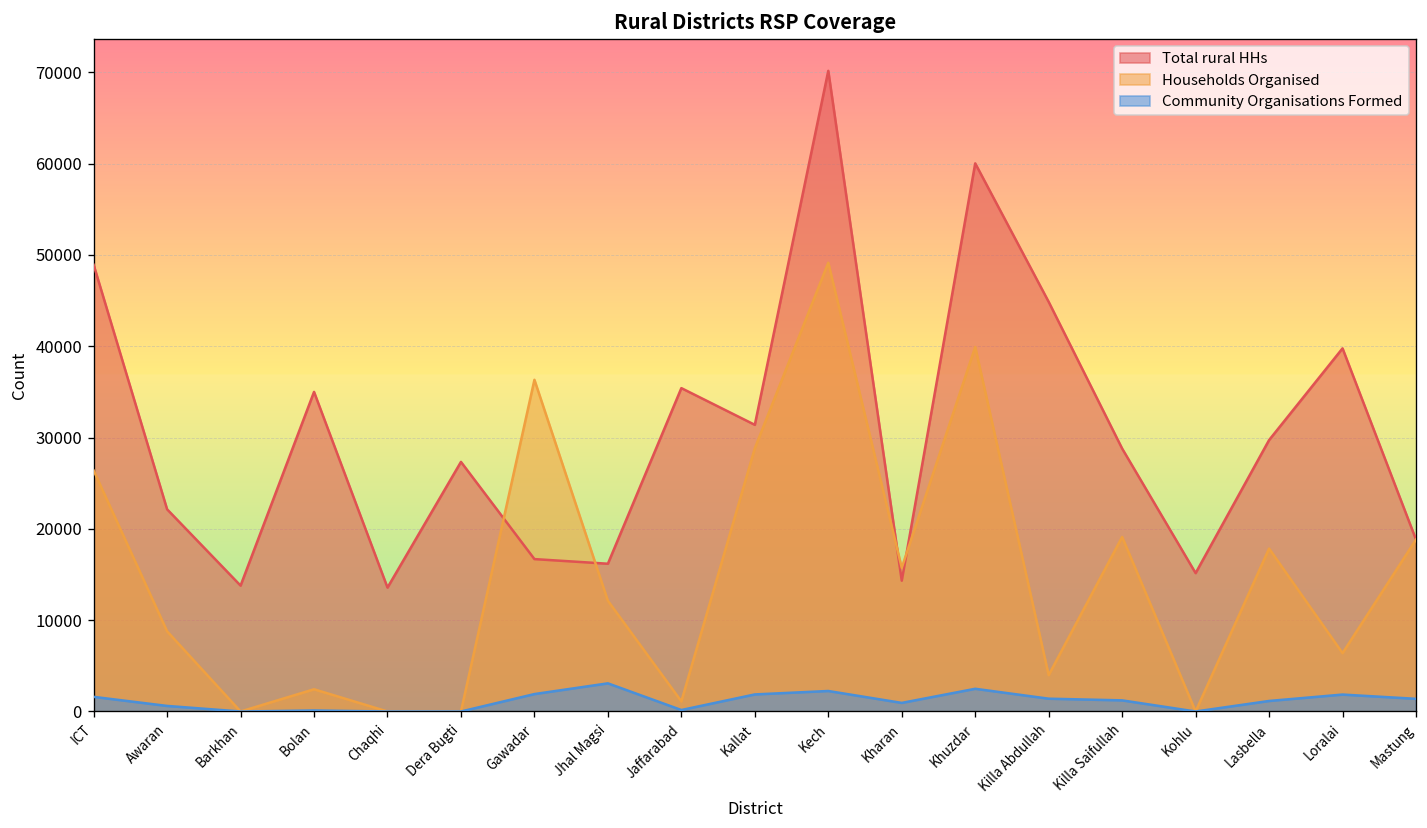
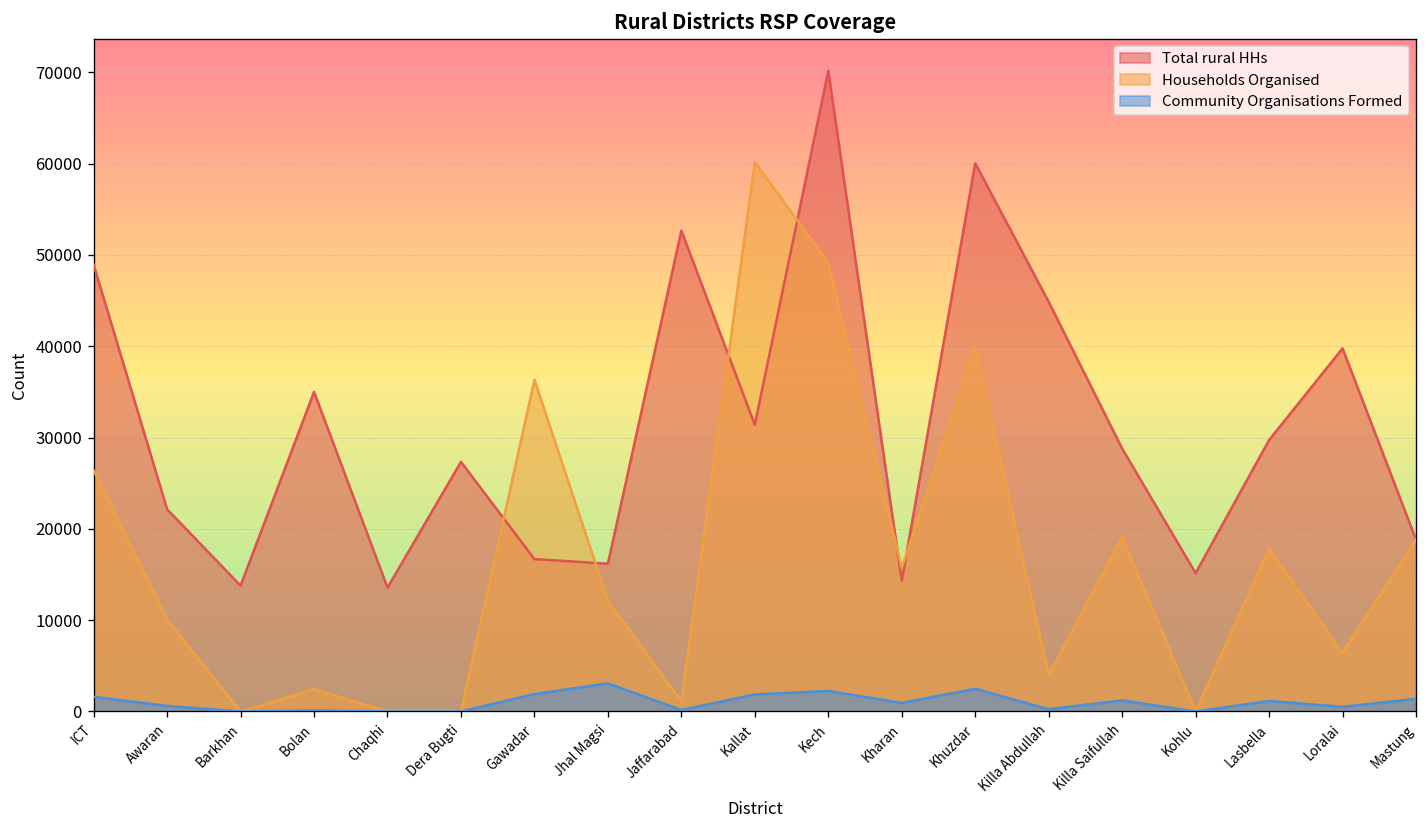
  {
    "Total rural HHs": {
      "ICT": 49000,
      "Awaran": 22000,
      "Barkhan": 14000,
      "Bolan": 35000,
      "Chaqhi": 14000,
      "Dera Bugti": 27000,
      "Gawadar": 17000,
      "Jhal Magsi": 16000,
-     "Jaffarabad": 35000,
+     "Jaffarabad": 53000,
      "Kallat": 31000,
      "Kech": 70000,
      "Kharan": 14000,
      "Khuzdar": 60000,
      "Killa Abdullah": 45000,
      "Killa Saifullah": 29000,
      "Kohlu": 15000,
      "Lasbella": 30000,
      "Loralai": 40000
    },
    "Households Organised": {
      "ICT": 26000,
-     "Awaran": 9000,
+     "Awaran": 10000,
      "Bolan": 2000,
      "Gawadar": 36000,
      "Jhal Magsi": 12000,
      "Jaffarabad": 1000,
-     "Kallat": 29000,
+     "Kallat": 60000,
      "Kech": 49000,
      "Kharan": 16000,
      "Khuzdar": 40000,
      "Killa Abdullah": 4000,
      "Killa Saifullah": 19000,
      "Lasbella": 18000,
      "Loralai": 6000
    },
    "Community Organisations Formed": {
      "ICT": 2000,
      "Awaran": 1000,
      "Bolan": 0,
      "Gawadar": 2000,
      "Jhal Magsi": 3000,
      "Jaffarabad": 0,
      "Kallat": 2000,
      "Kech": 2000,
      "Kharan": 1000,
      "Khuzdar": 2000,
-     "Killa Abdullah": 1000,
+     "Killa Abdullah": 0,
      "Killa Saifullah": 1000,
      "Lasbella": 1000,
-     "Loralai": 2000,
+     "Loralai": 1000,
      "Mastung": 1000
    }
  }
